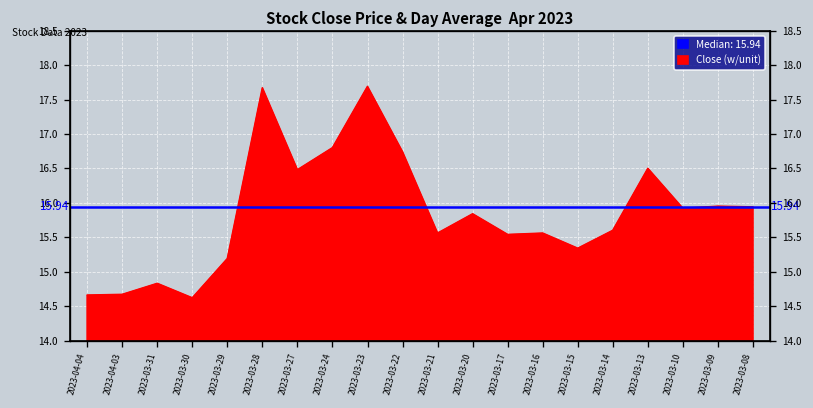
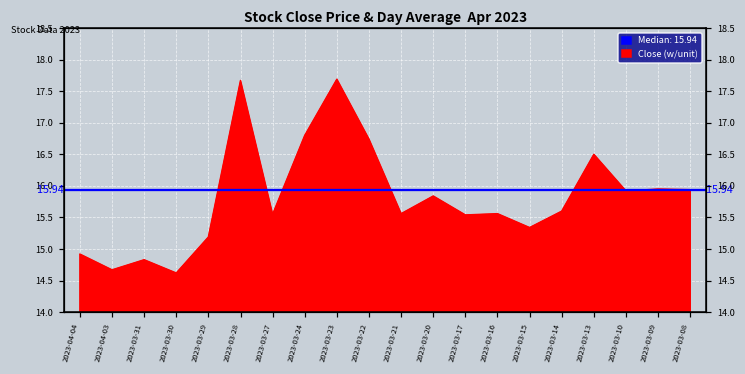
  {
-   "2023-04-04": 14.7,
+   "2023-04-04": 14.9,
    "2023-04-03": 14.7,
    "2023-03-31": 14.8,
    "2023-03-30": 14.6,
    "2023-03-29": 15.2,
    "2023-03-28": 17.7,
-   "2023-03-27": 16.5,
+   "2023-03-27": 15.6,
    "2023-03-24": 16.8,
    "2023-03-23": 17.7,
    "2023-03-22": 16.7,
    "2023-03-21": 15.6,
    "2023-03-20": 15.8,
    "2023-03-17": 15.5,
    "2023-03-16": 15.6,
    "2023-03-15": 15.3,
    "2023-03-14": 15.6,
    "2023-03-13": 16.5,
    "2023-03-10": 15.9,
    "2023-03-09": 16.0
  }
